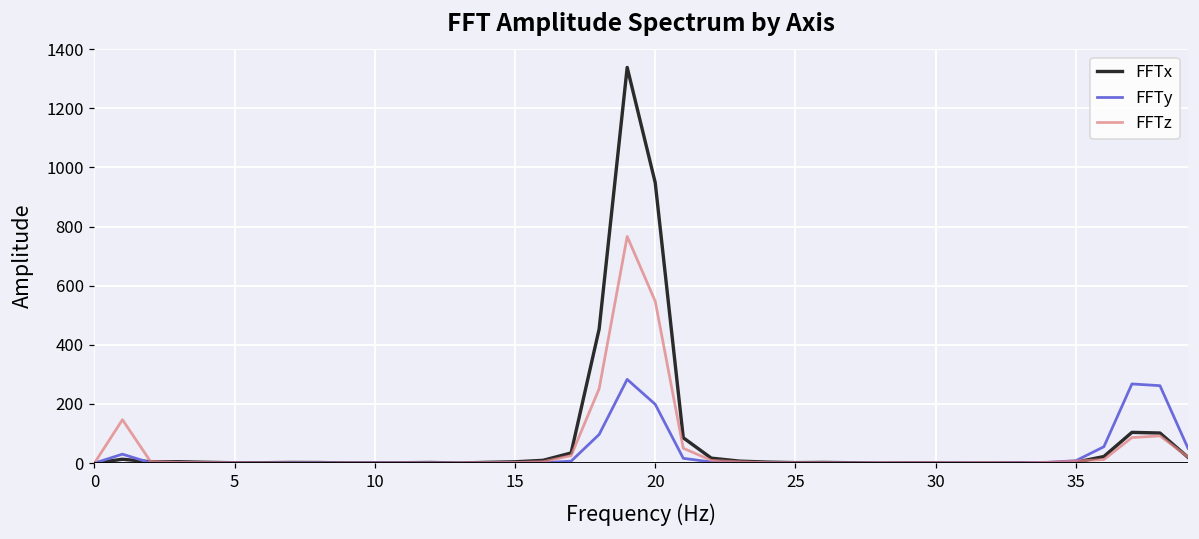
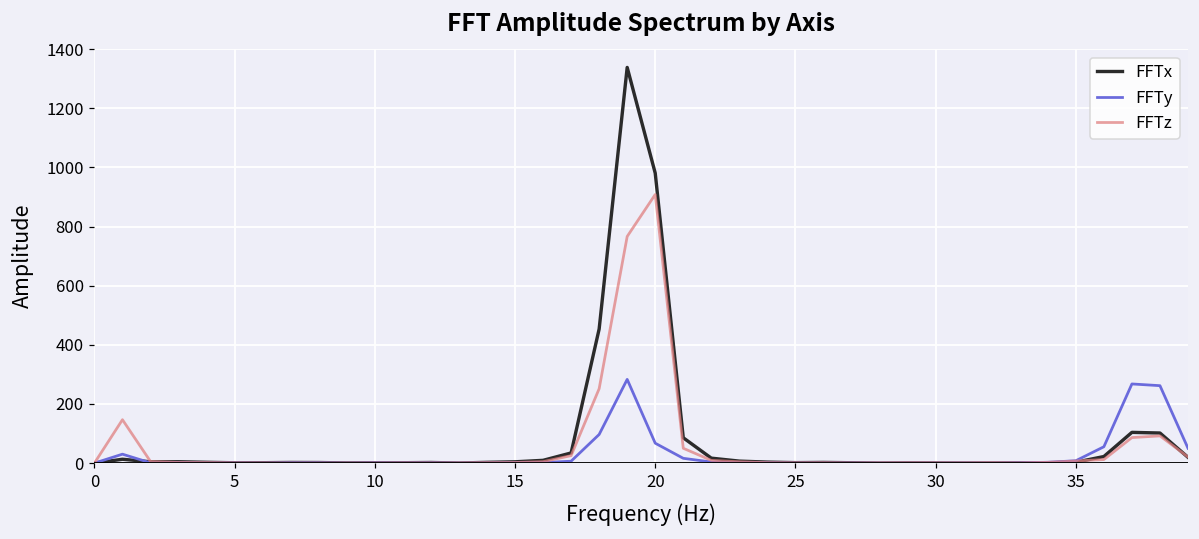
  {
    "FFTx": {
-     "20": 950
+     "20": 980
    },
    "FFTy": {
-     "20": 200
+     "20": 70
    },
    "FFTz": {
-     "20": 550
+     "20": 910
    }
  }
